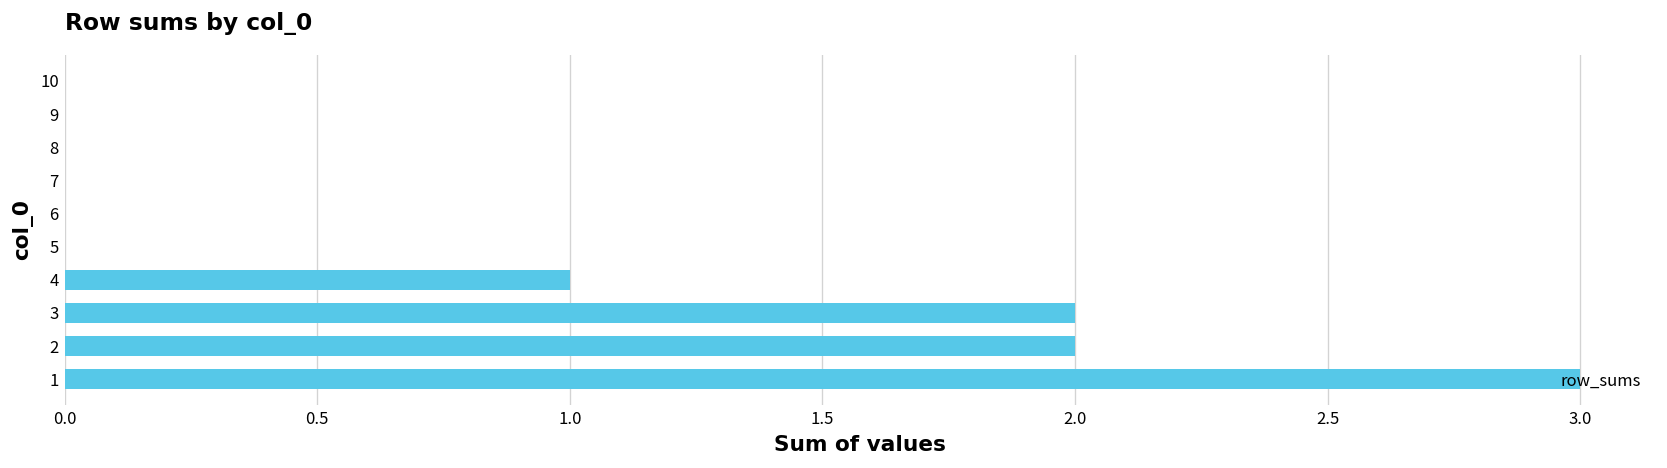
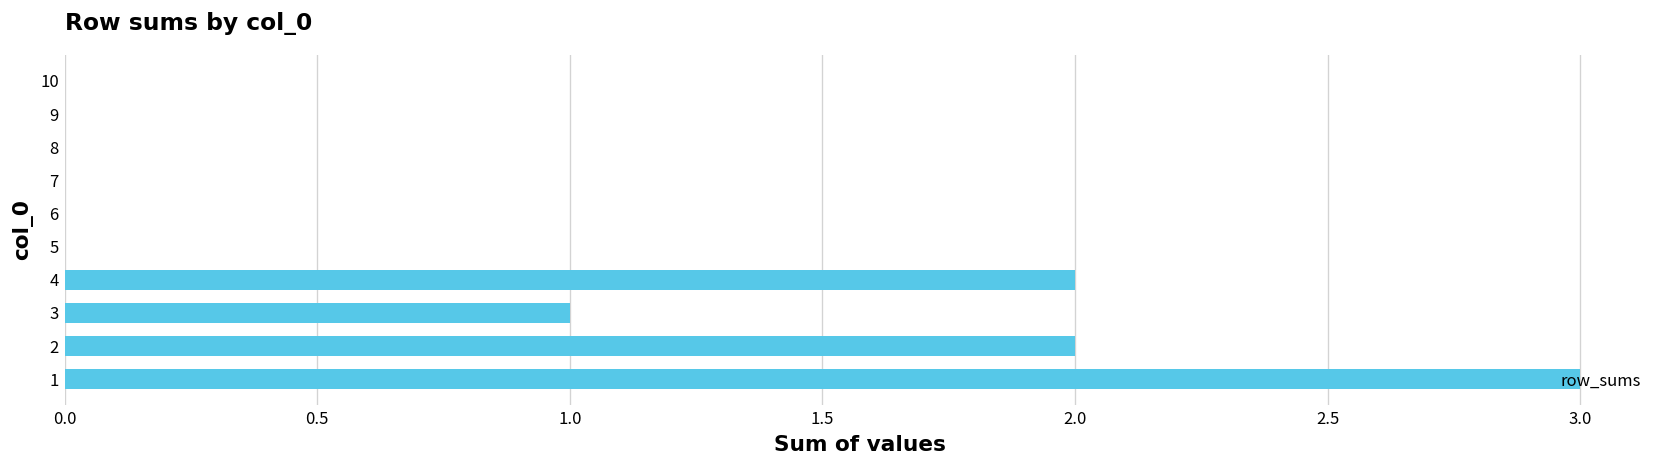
  {
    "10": 0,
    "9": 0,
    "8": 0,
    "7": 0,
    "6": 0,
    "5": 0,
-   "4": 1,
-   "3": 2,
+   "4": 2,
+   "3": 1,
    "2": 2,
    "1": 3
  }
